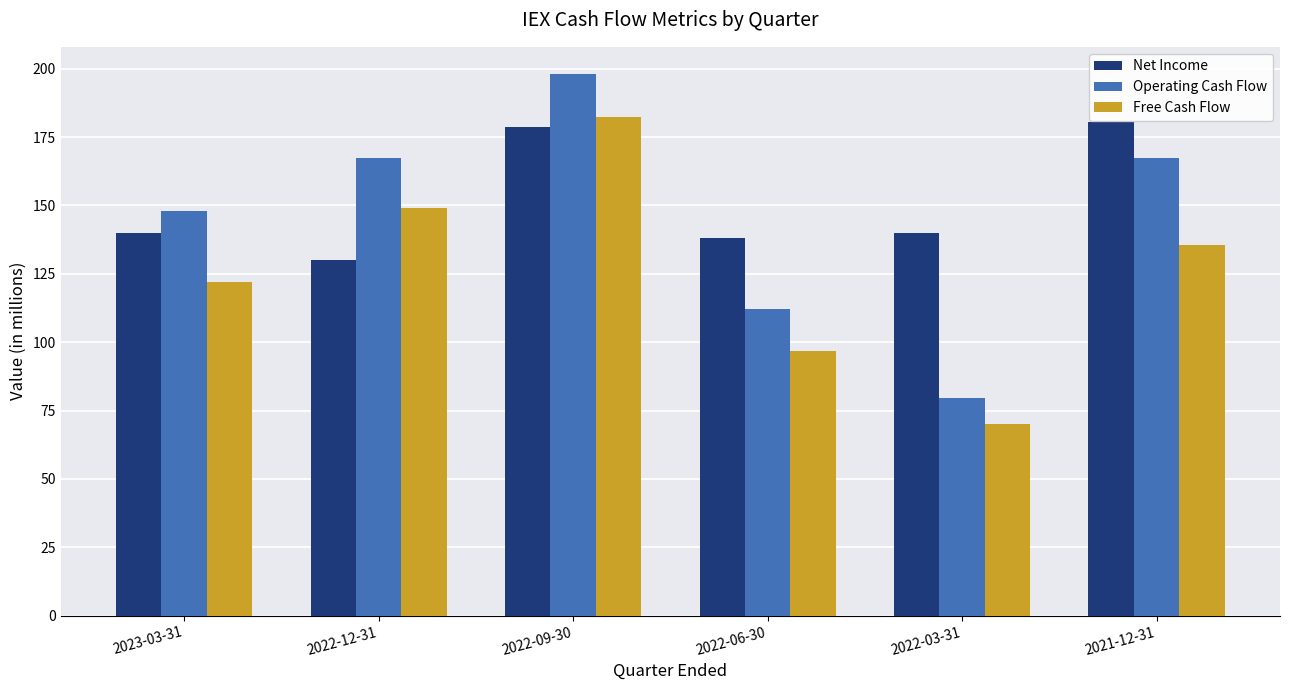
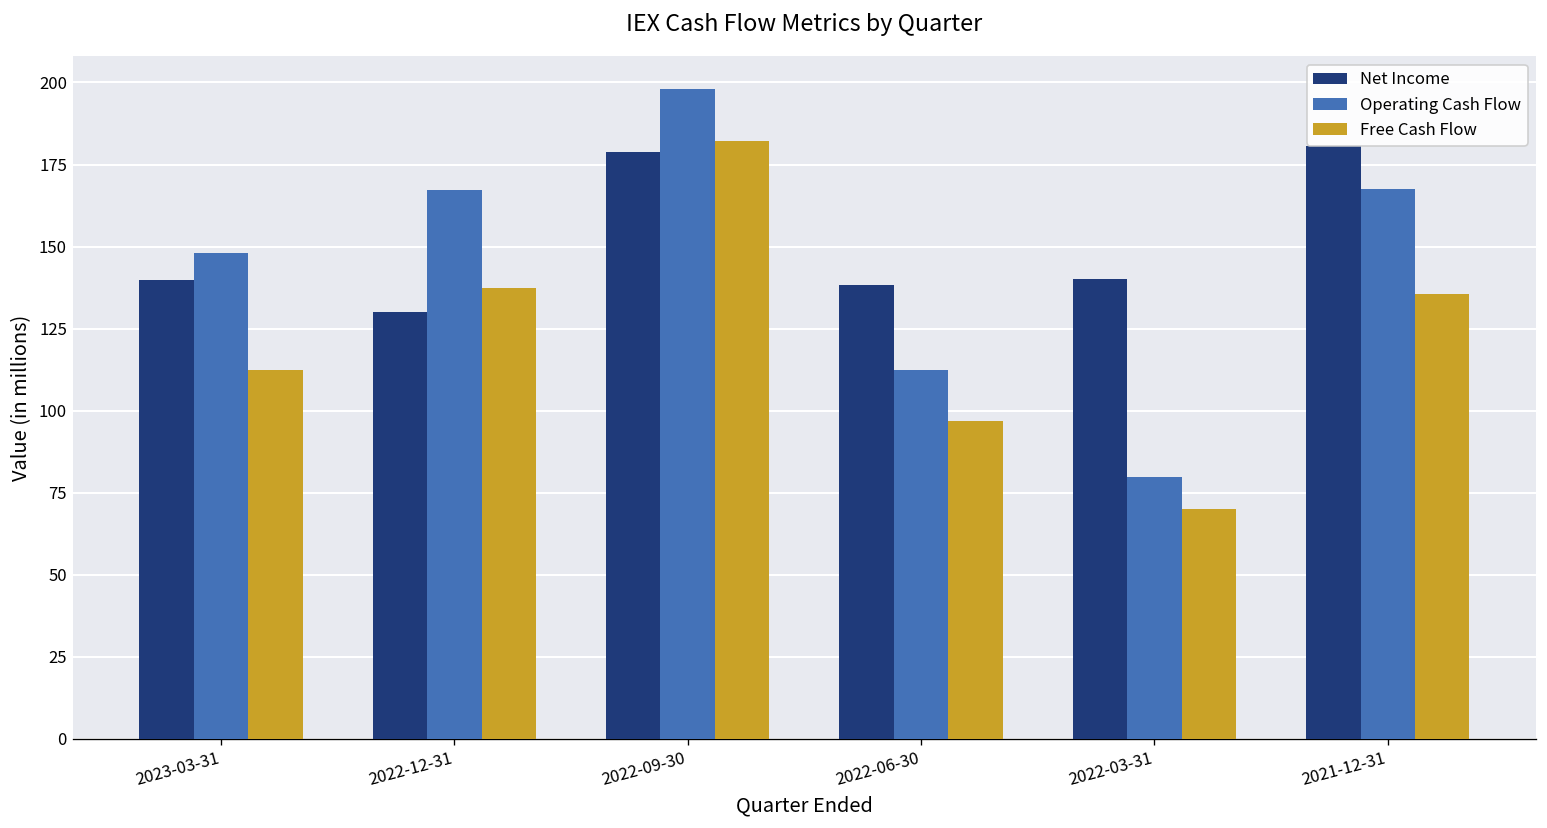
  {
    "Net Income": {
      "2023-03-31": 140,
      "2022-12-31": 130,
      "2022-09-30": 179,
      "2022-06-30": 138,
      "2022-03-31": 140,
      "2021-12-31": 181
    },
    "Operating Cash Flow": {
      "2023-03-31": 148,
      "2022-12-31": 167,
      "2022-09-30": 198,
      "2022-06-30": 112,
      "2022-03-31": 80,
      "2021-12-31": 167
    },
    "Free Cash Flow": {
-     "2023-03-31": 122,
-     "2022-12-31": 149,
+     "2023-03-31": 112,
+     "2022-12-31": 137,
      "2022-09-30": 182,
      "2022-06-30": 97,
      "2022-03-31": 70,
      "2021-12-31": 136
    }
  }
